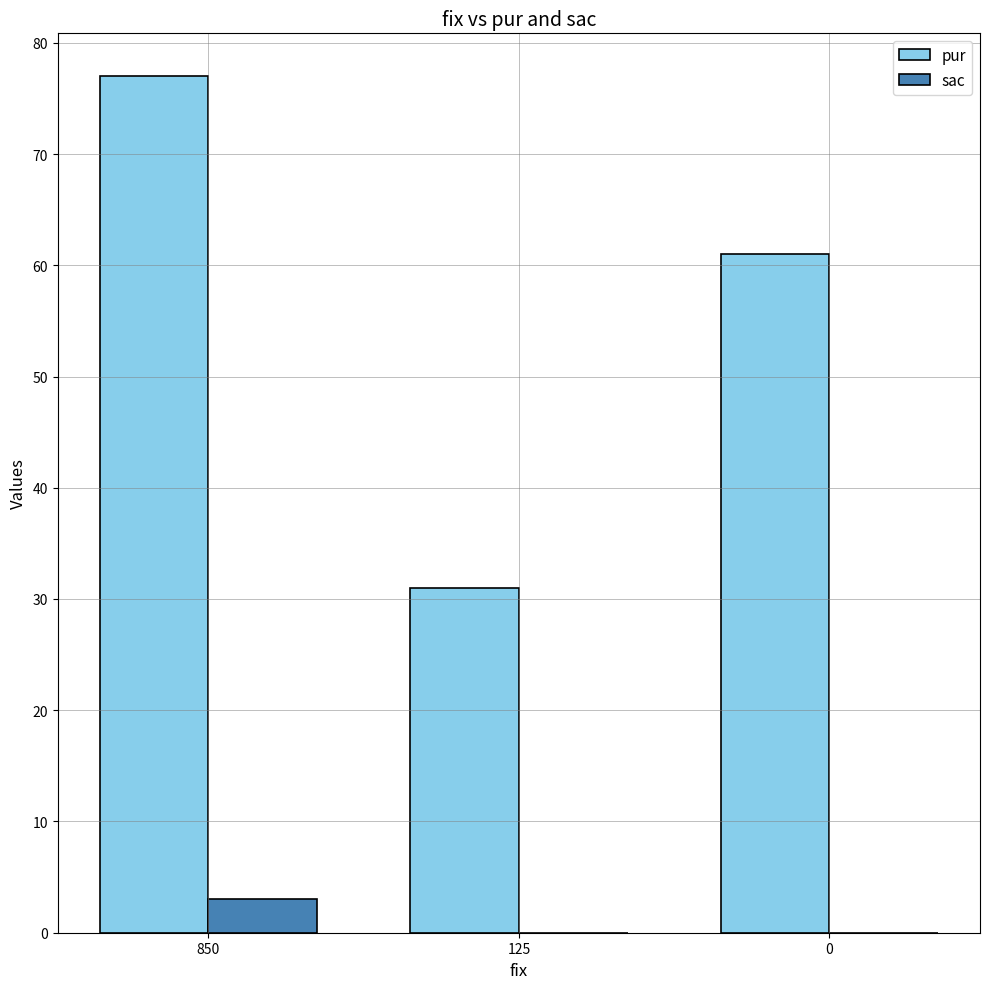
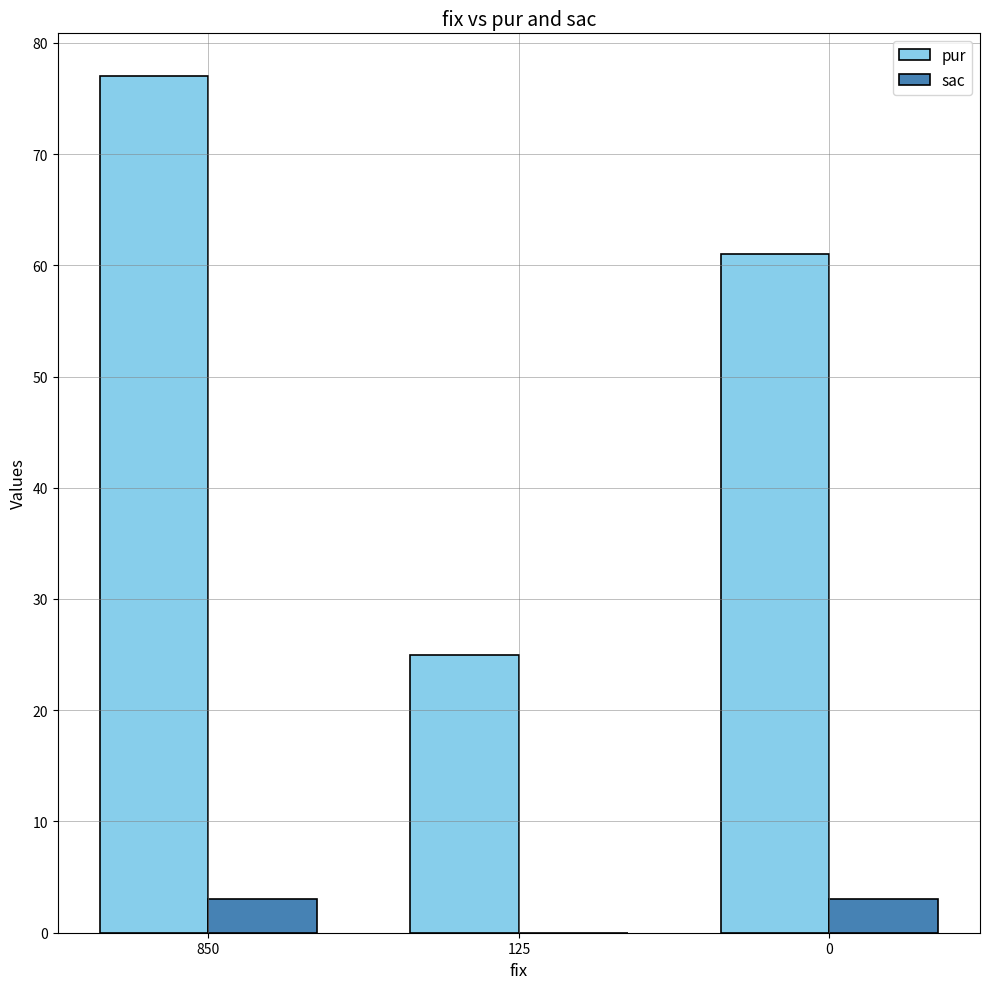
  {
    "pur": {
      "850": 77,
-     "125": 31,
+     "125": 25,
      "0": 61
    },
    "sac": {
      "850": 3,
      "125": 0,
-     "0": 0
+     "0": 3
    }
  }
